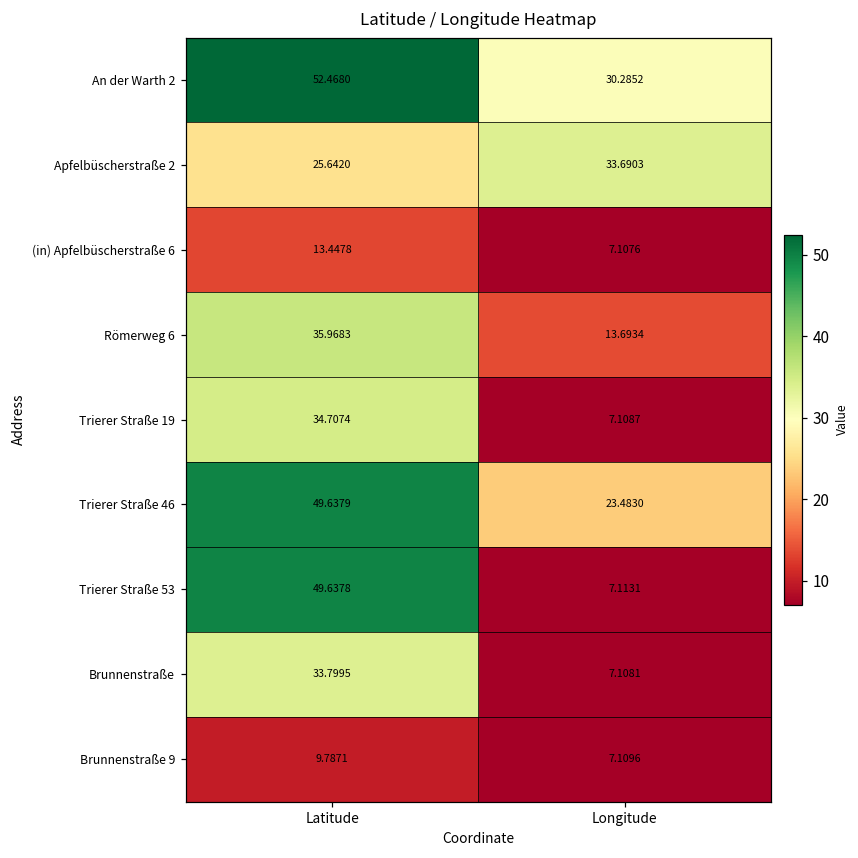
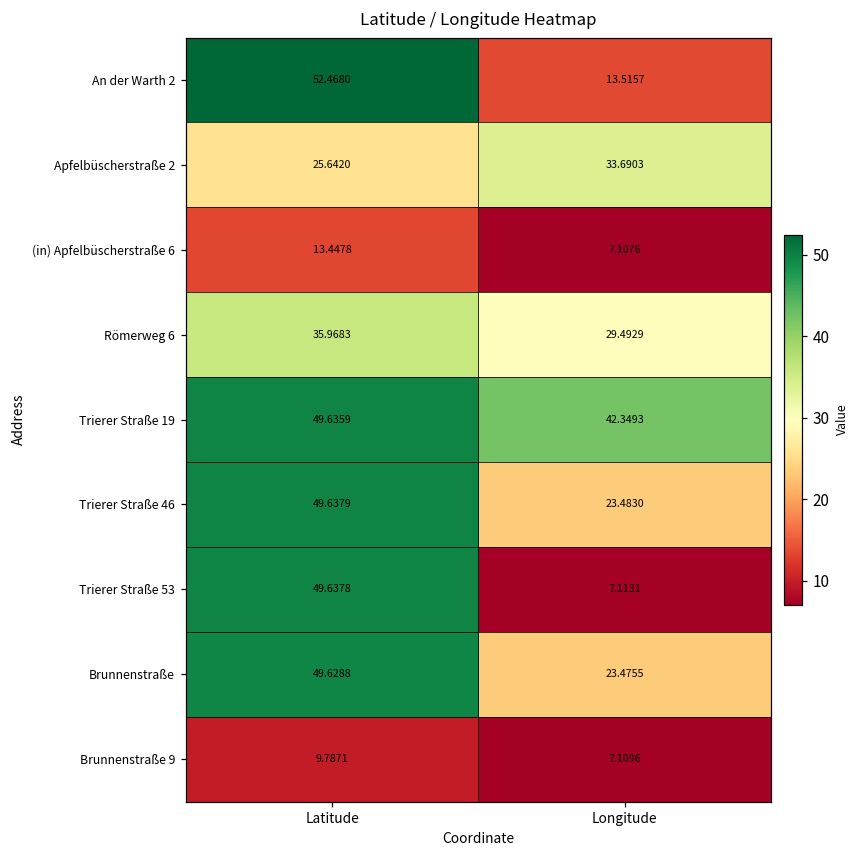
  {
    "An der Warth 2": {
      "Latitude": 52.4680,
-     "Longitude": 30.2852
+     "Longitude": 13.5157
    },
    "Apfelbüscherstraße 2": {
      "Latitude": 25.6420,
      "Longitude": 33.6903
    },
    "(in) Apfelbüscherstraße 6": {
      "Latitude": 13.4478,
      "Longitude": 7.1076
    },
    "Römerweg 6": {
      "Latitude": 35.9683,
-     "Longitude": 13.6934
+     "Longitude": 29.4929
    },
    "Trierer Straße 19": {
-     "Latitude": 34.7074,
-     "Longitude": 7.1087
+     "Latitude": 49.6359,
+     "Longitude": 42.3493
    },
    "Trierer Straße 46": {
      "Latitude": 49.6379,
      "Longitude": 23.4830
    },
    "Trierer Straße 53": {
      "Latitude": 49.6378,
      "Longitude": 7.1131
    },
    "Brunnenstraße": {
-     "Latitude": 33.7995,
-     "Longitude": 7.1081
+     "Latitude": 49.6288,
+     "Longitude": 23.4755
    },
    "Brunnenstraße 9": {
      "Latitude": 9.7871,
      "Longitude": 7.1096
    }
  }
